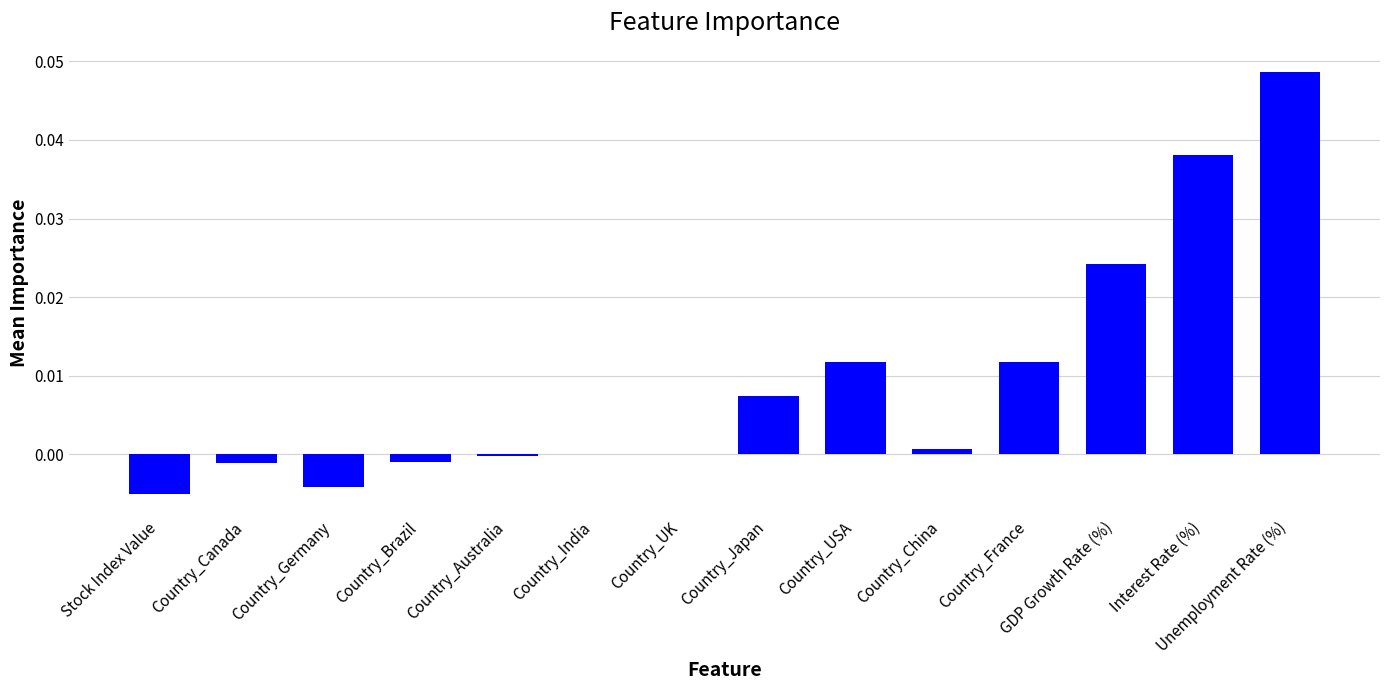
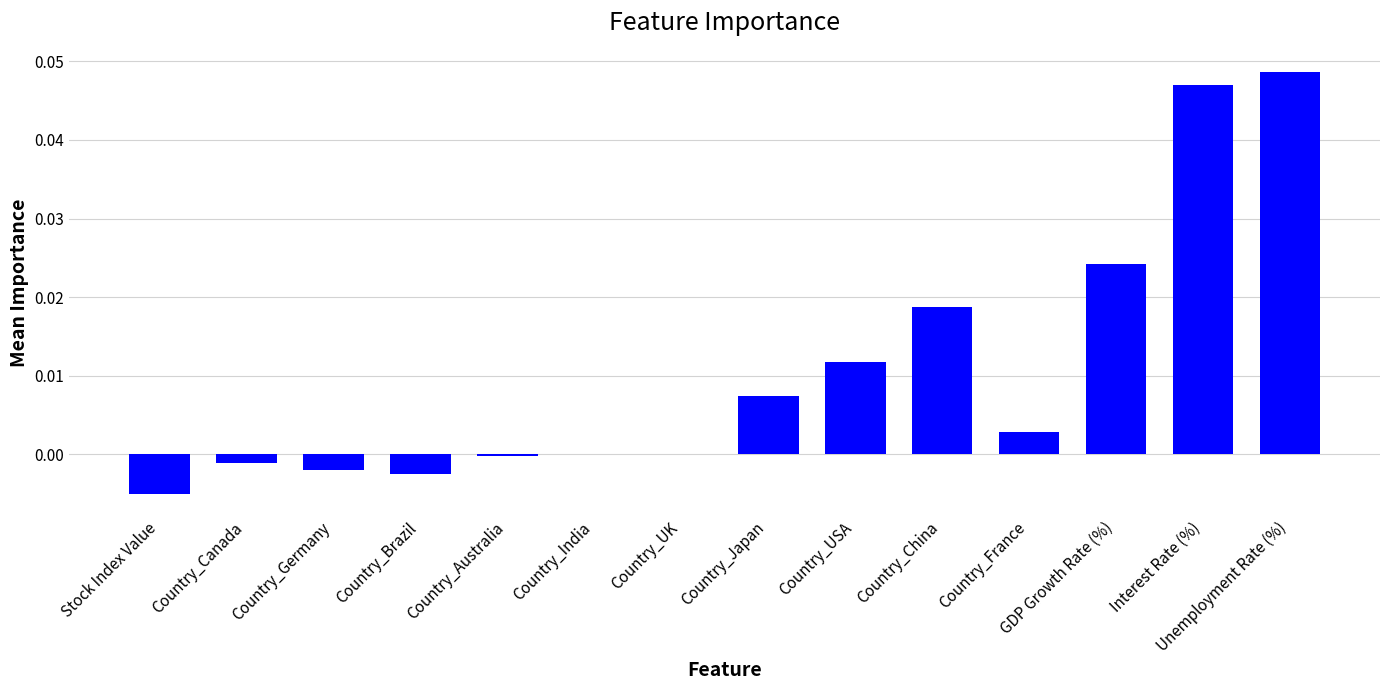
  {
    "Stock Index Value": -0.005,
    "Country_Canada": -0.001,
-   "Country_Germany": -0.004,
-   "Country_Brazil": -0.001,
+   "Country_Germany": -0.002,
+   "Country_Brazil": -0.003,
    "Country_India": 0.000,
    "Country_UK": 0.000,
    "Country_Japan": 0.007,
    "Country_USA": 0.012,
-   "Country_China": 0.001,
-   "Country_France": 0.012,
+   "Country_China": 0.019,
+   "Country_France": 0.003,
    "GDP Growth Rate (%)": 0.024,
-   "Interest Rate (%)": 0.038,
+   "Interest Rate (%)": 0.047,
    "Unemployment Rate (%)": 0.049
  }
